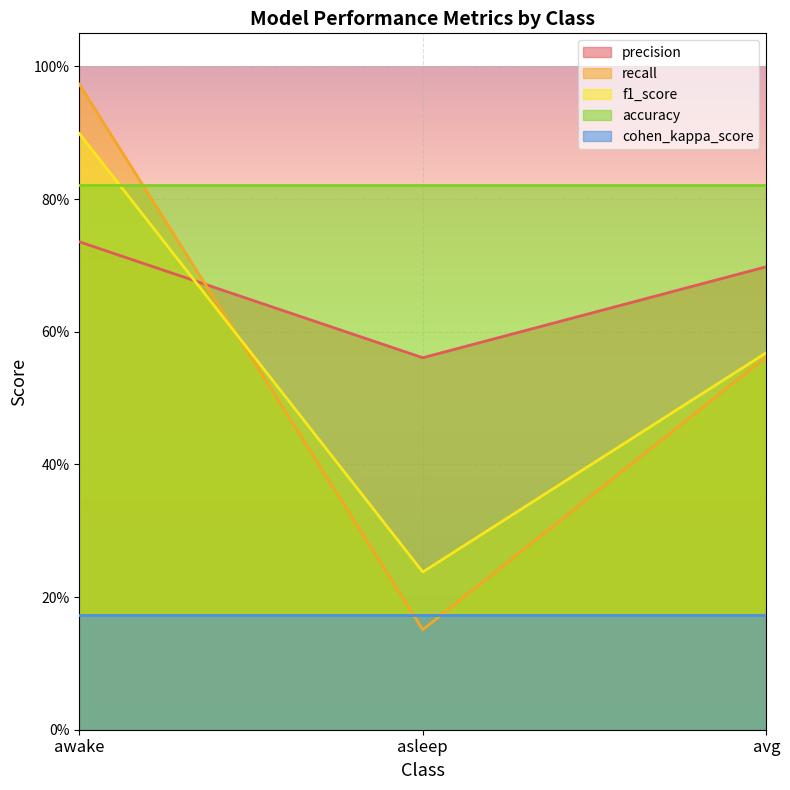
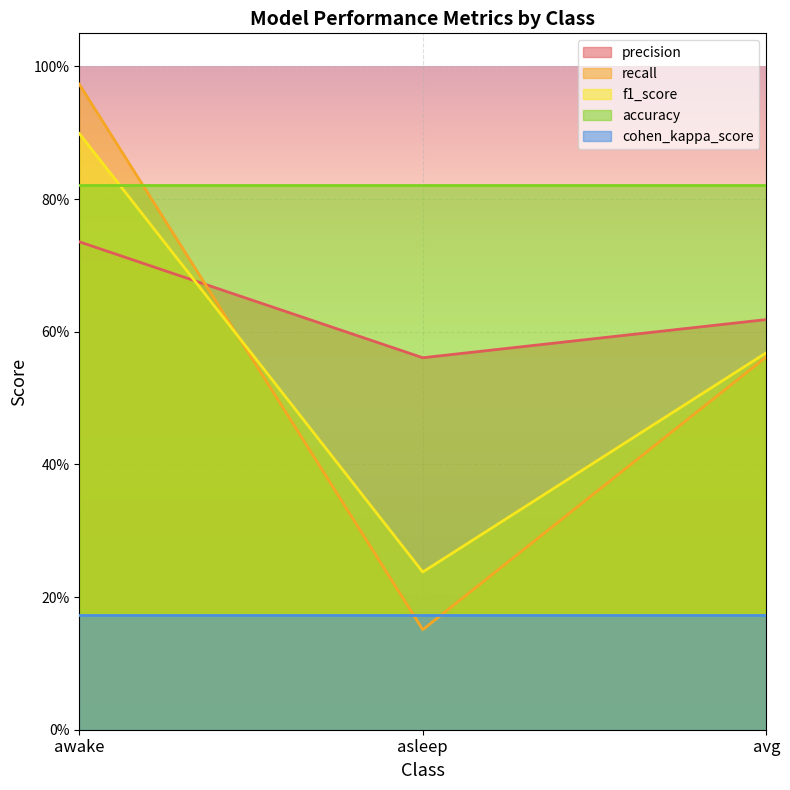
  {
    "precision": {
      "awake": "74%",
      "asleep": "56%",
-     "avg": "70%"
+     "avg": "62%"
    },
    "accuracy": {
      "awake": "82%",
      "asleep": "82%",
      "avg": "82%"
    },
    "cohen_kappa_score": {
      "awake": "17%",
      "asleep": "17%",
      "avg": "17%"
    }
  }
